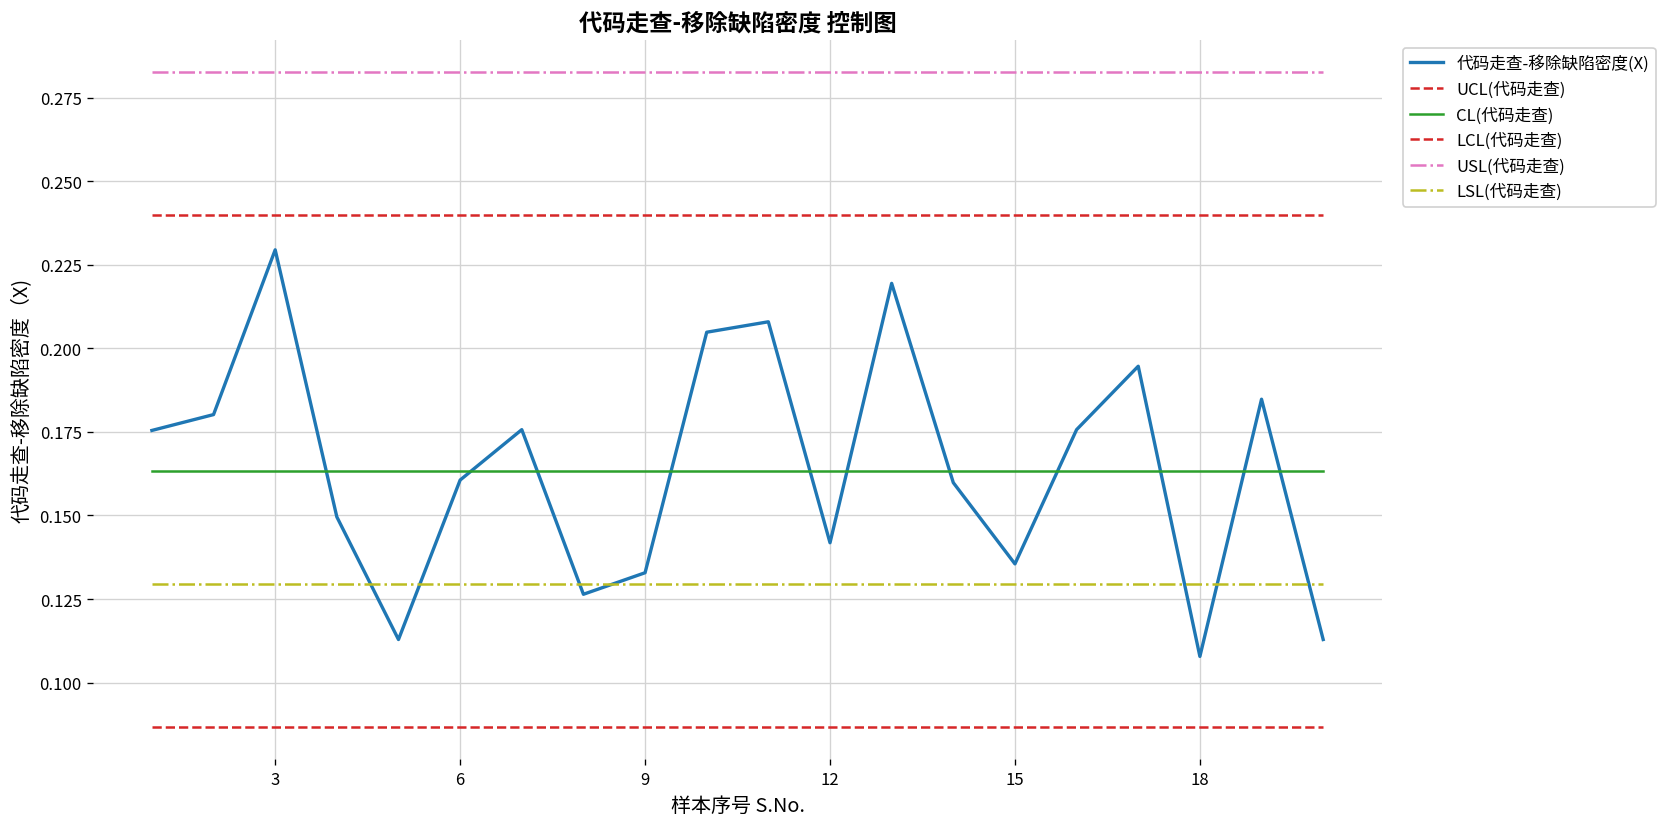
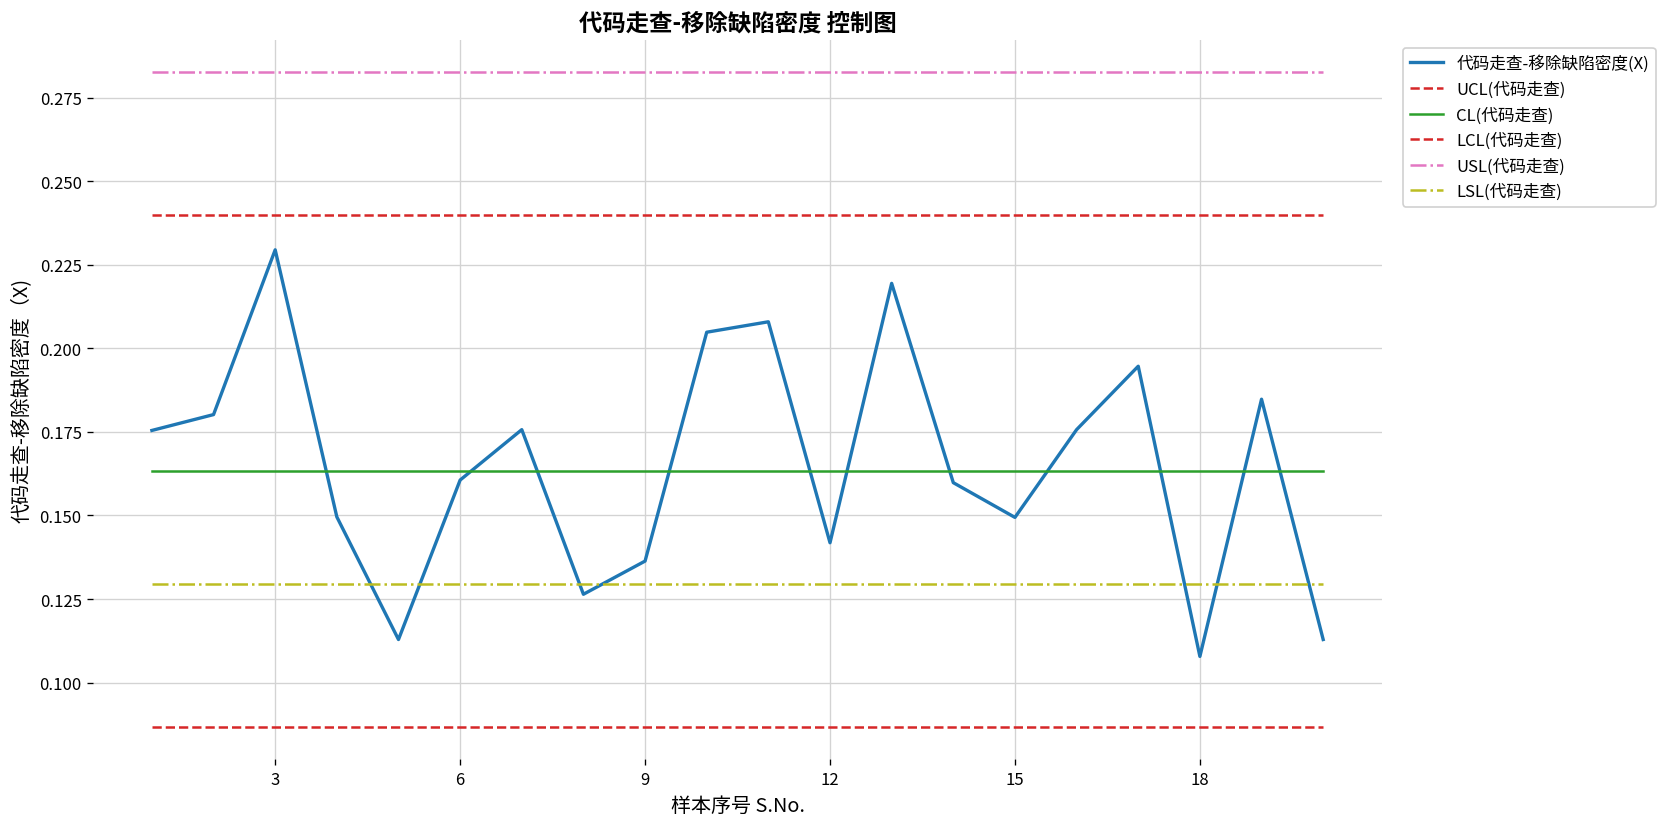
  {
    "代码走查-移除缺陷密度(X)": {
      "3": 0.229,
      "6": 0.161,
-     "9": 0.133,
+     "9": 0.136,
      "12": 0.142,
-     "15": 0.136,
+     "15": 0.149,
      "18": 0.108
    },
    "CL(代码走查)": {
      "3": 0.163,
      "6": 0.163,
      "9": 0.163,
      "12": 0.163,
      "15": 0.163,
      "18": 0.163
    },
    "USL(代码走查)": {
      "3": 0.283,
      "6": 0.283,
      "9": 0.283,
      "12": 0.283,
      "15": 0.283,
      "18": 0.283
    },
    "LSL(代码走查)": {
      "3": 0.129,
      "6": 0.129,
      "9": 0.129,
      "12": 0.129,
      "15": 0.129,
      "18": 0.129
    }
  }
